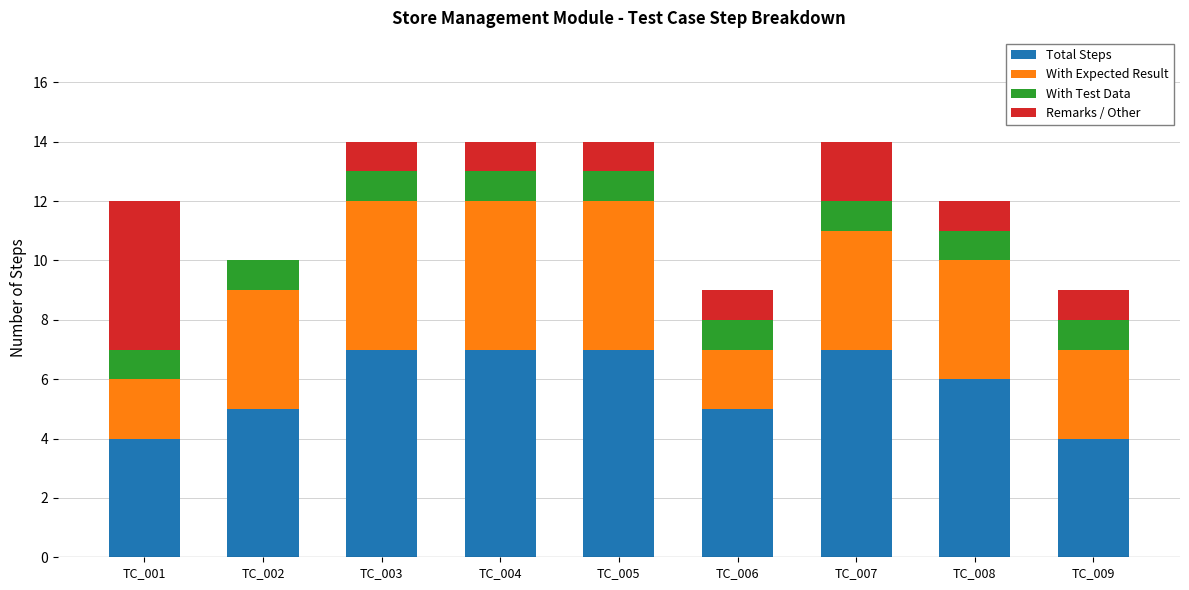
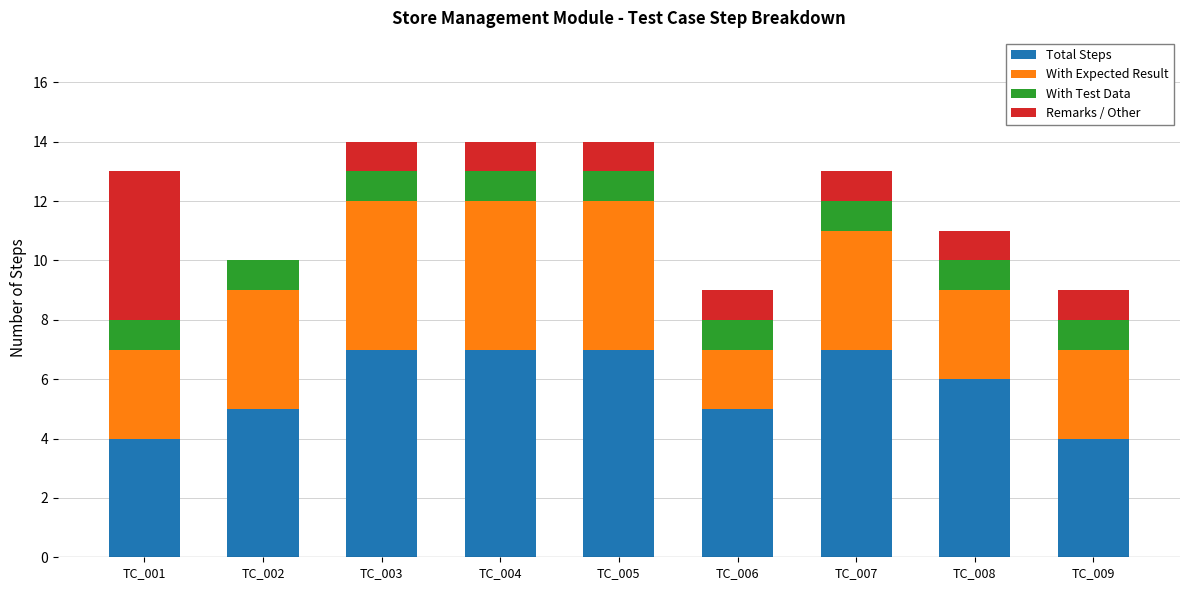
  {
    "Total Steps": {
      "TC_001": 4,
      "TC_002": 5,
      "TC_003": 7,
      "TC_004": 7,
      "TC_005": 7,
      "TC_006": 5,
      "TC_007": 7,
      "TC_008": 6,
      "TC_009": 4
    },
    "With Expected Result": {
-     "TC_001": 2,
+     "TC_001": 3,
      "TC_002": 4,
      "TC_003": 5,
      "TC_004": 5,
      "TC_005": 5,
      "TC_006": 2,
      "TC_007": 4,
-     "TC_008": 4,
+     "TC_008": 3,
      "TC_009": 3
    },
    "With Test Data": {
      "TC_001": 1,
      "TC_002": 1,
      "TC_003": 1,
      "TC_004": 1,
      "TC_005": 1,
      "TC_006": 1,
      "TC_007": 1,
      "TC_008": 1,
      "TC_009": 1
    },
    "Remarks / Other": {
      "TC_001": 5,
      "TC_002": 0,
      "TC_003": 1,
      "TC_004": 1,
      "TC_005": 1,
      "TC_006": 1,
-     "TC_007": 2,
+     "TC_007": 1,
      "TC_008": 1,
      "TC_009": 1
    }
  }
